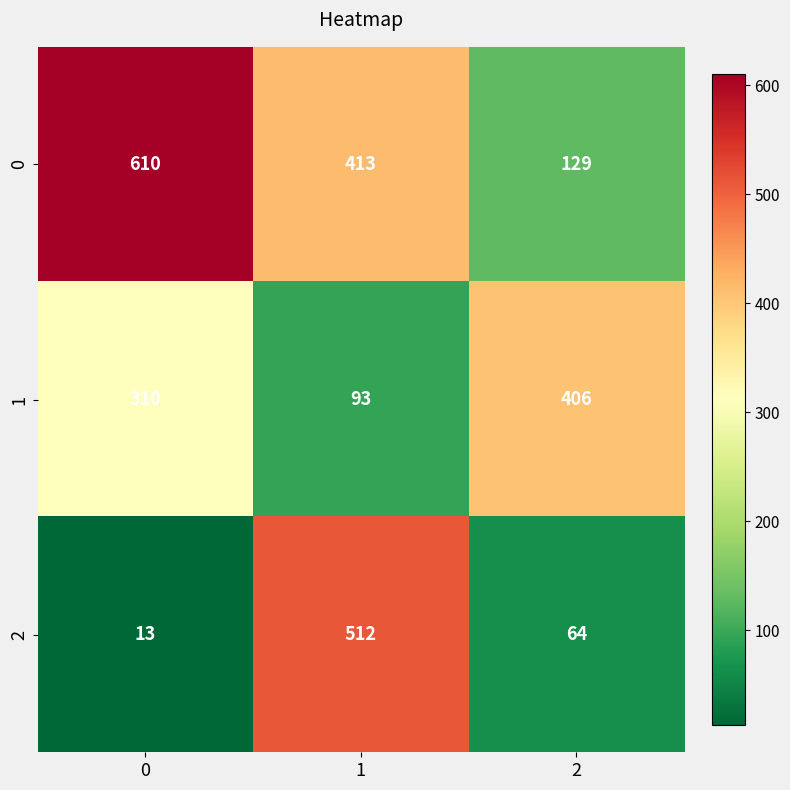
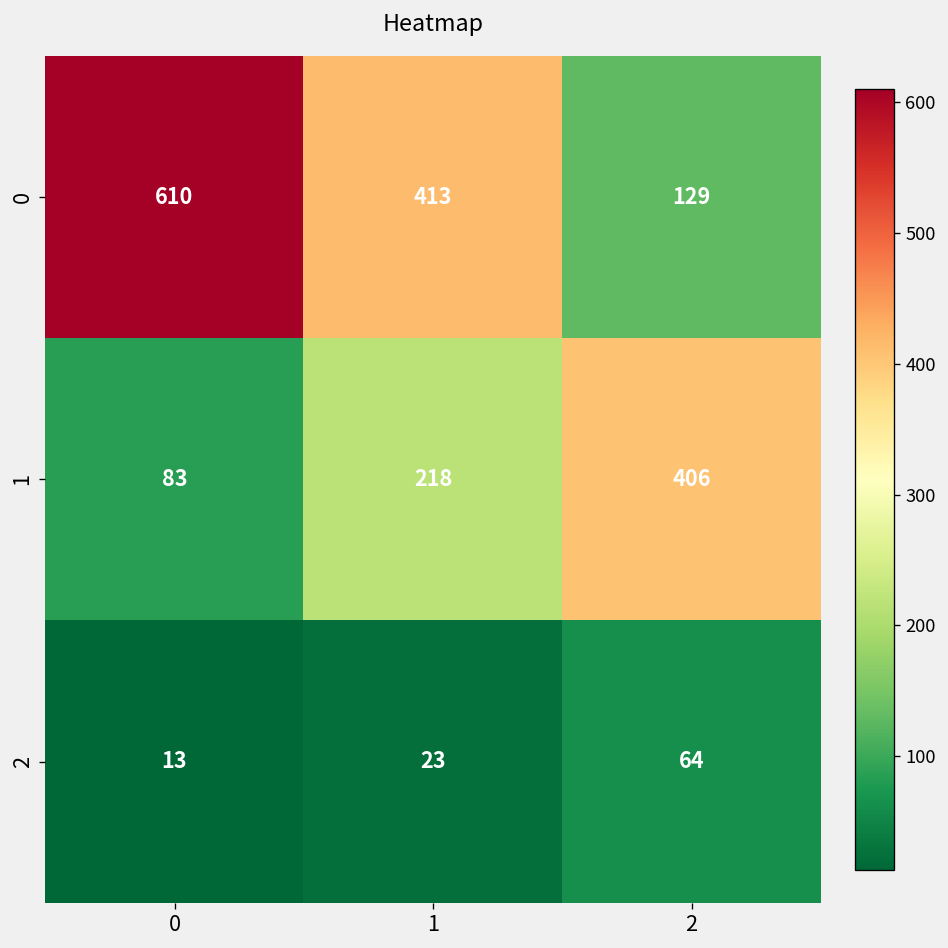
  {
    "0": {
      "0": 610,
      "1": 413,
      "2": 129
    },
    "1": {
-     "0": 310,
-     "1": 93,
+     "0": 83,
+     "1": 218,
      "2": 406
    },
    "2": {
      "0": 13,
-     "1": 512,
+     "1": 23,
      "2": 64
    }
  }
